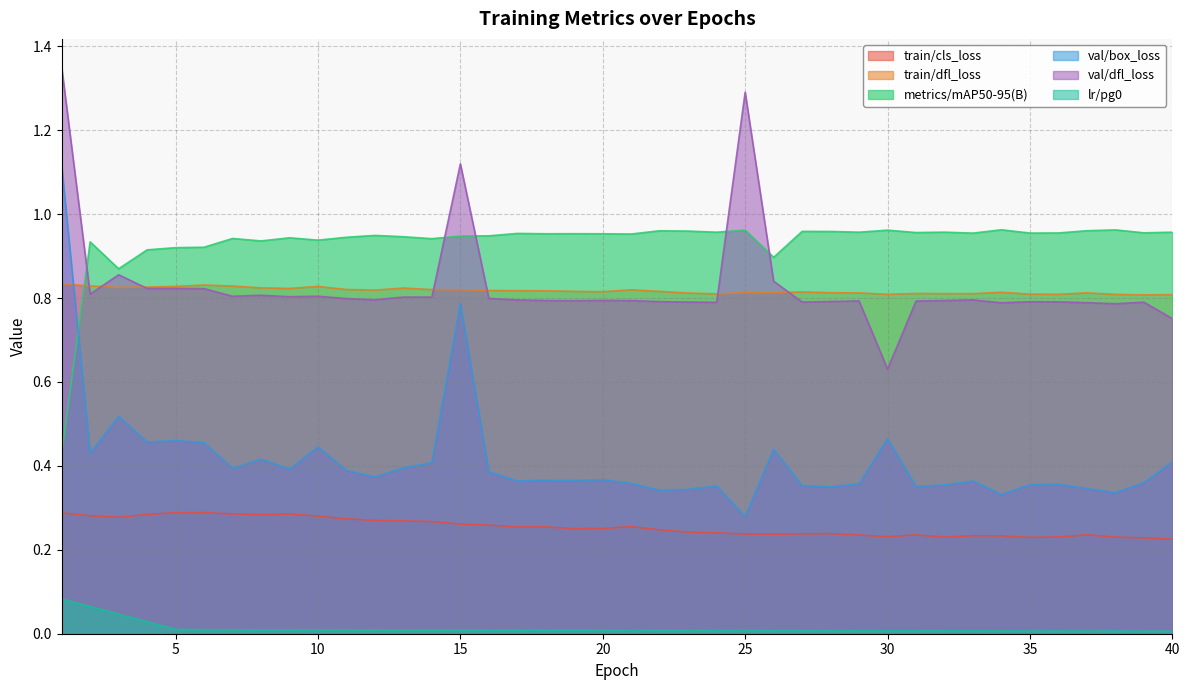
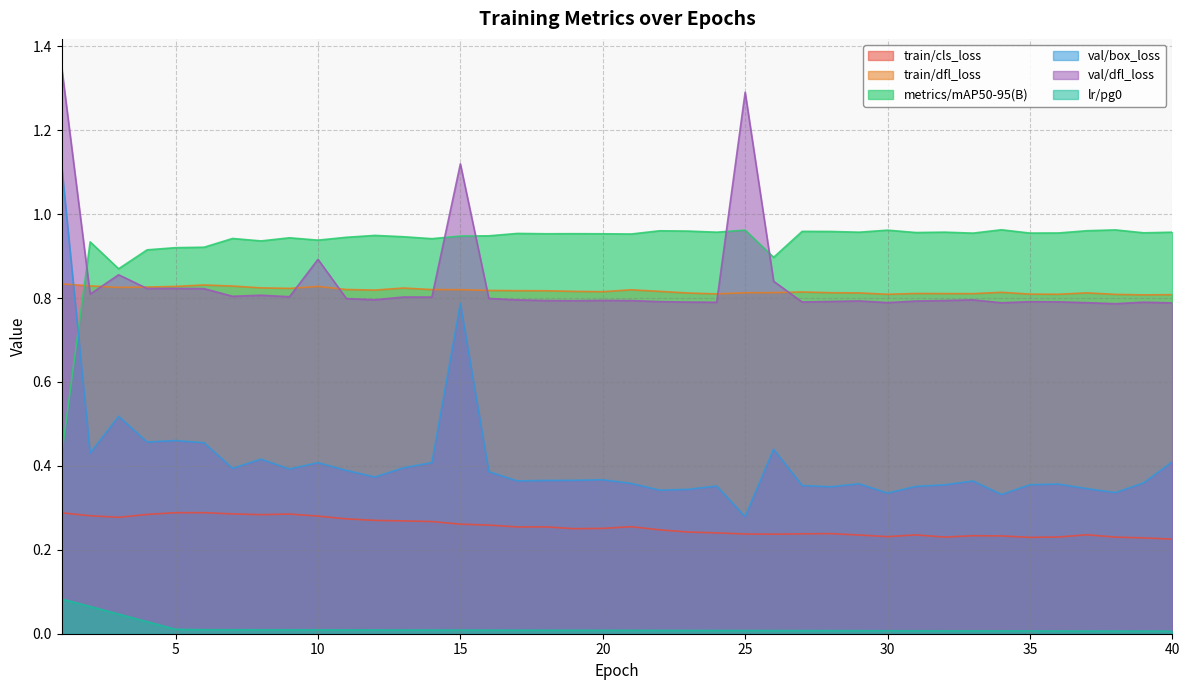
  {
    "val/box_loss": {
      "5": 0.46,
-     "10": 0.45,
+     "10": 0.41,
      "15": 0.79,
      "20": 0.37,
      "25": 0.28,
-     "30": 0.46,
+     "30": 0.34,
      "35": 0.36,
      "40": 0.41
    },
    "val/dfl_loss": {
-     "10": 0.80,
+     "10": 0.89,
      "15": 1.12,
      "20": 0.79,
      "25": 1.29,
-     "30": 0.63,
+     "30": 0.79,
      "35": 0.79,
-     "40": 0.75
+     "40": 0.79
    }
  }
